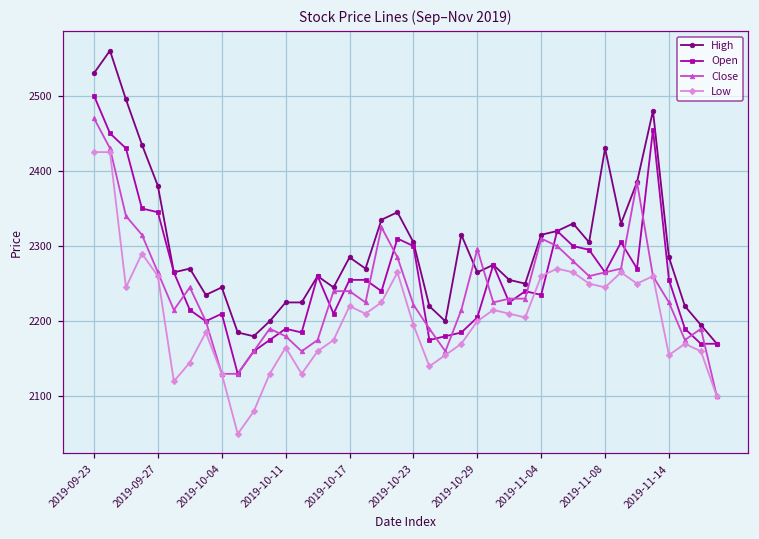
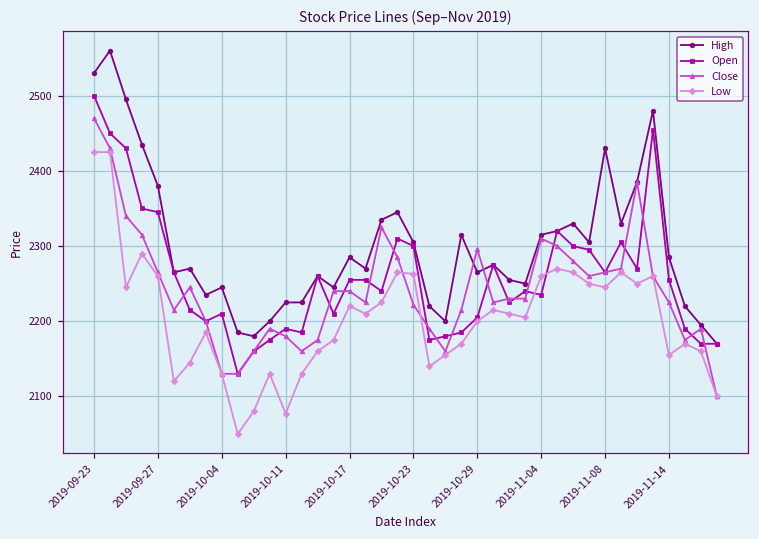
  {
    "Close": {
      "2019-09-23": 2470,
      "2019-09-27": 2270,
      "2019-10-11": 2180,
      "2019-10-17": 2240,
      "2019-10-23": 2220,
      "2019-10-29": 2300,
      "2019-11-04": 2310,
      "2019-11-14": 2230
    },
    "Low": {
      "2019-09-23": 2430,
      "2019-09-27": 2260,
-     "2019-10-11": 2170,
+     "2019-10-11": 2080,
      "2019-10-17": 2220,
-     "2019-10-23": 2200,
+     "2019-10-23": 2260,
      "2019-10-29": 2200,
      "2019-11-04": 2260,
      "2019-11-08": 2250,
      "2019-11-14": 2160
    }
  }
